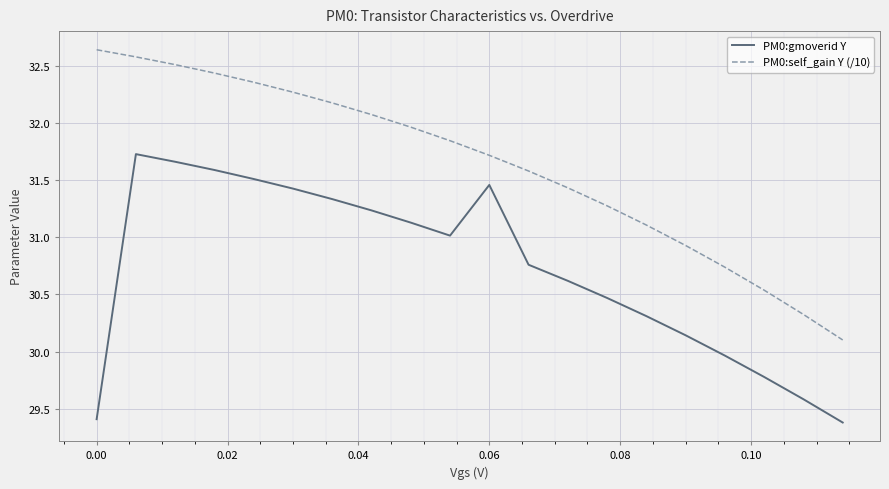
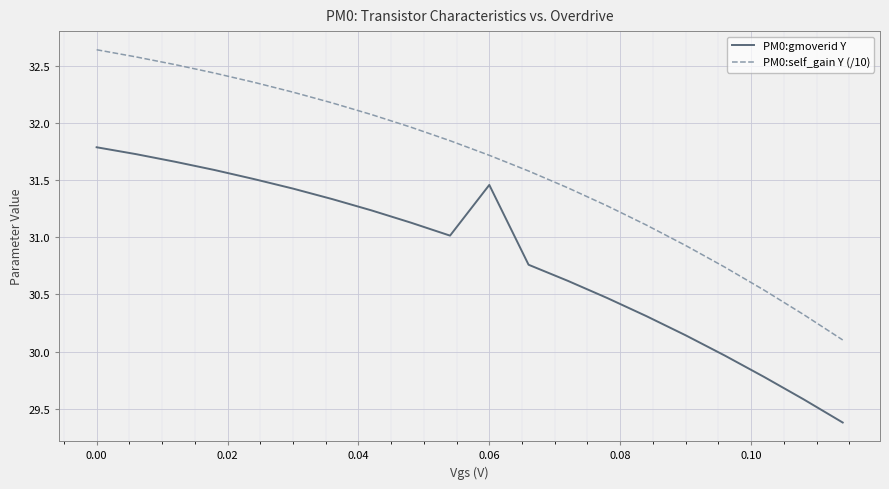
  {
    "PM0:gmoverid Y": {
-     "0.00": 29.41,
+     "0.00": 31.79,
      "0.06": 31.46
    },
    "PM0:self_gain Y (/10)": {
      "0.00": 32.64,
      "0.06": 31.72
    }
  }
